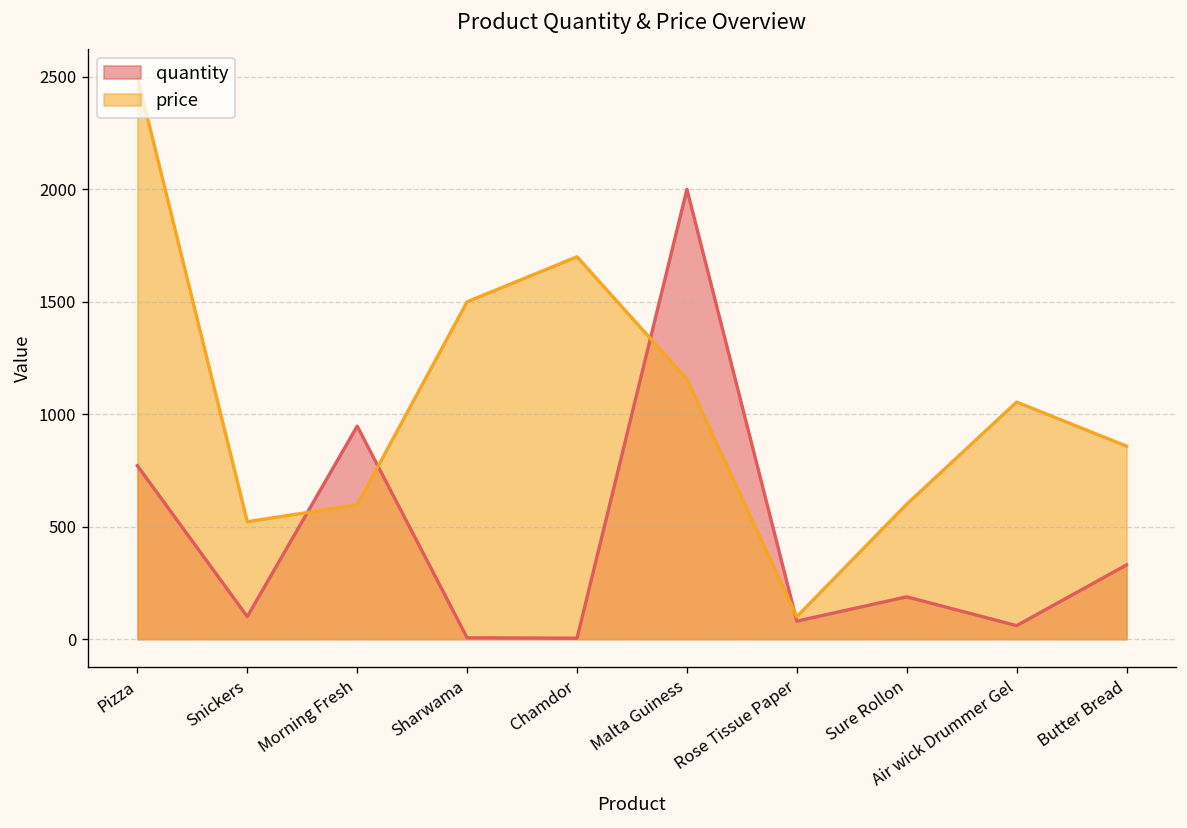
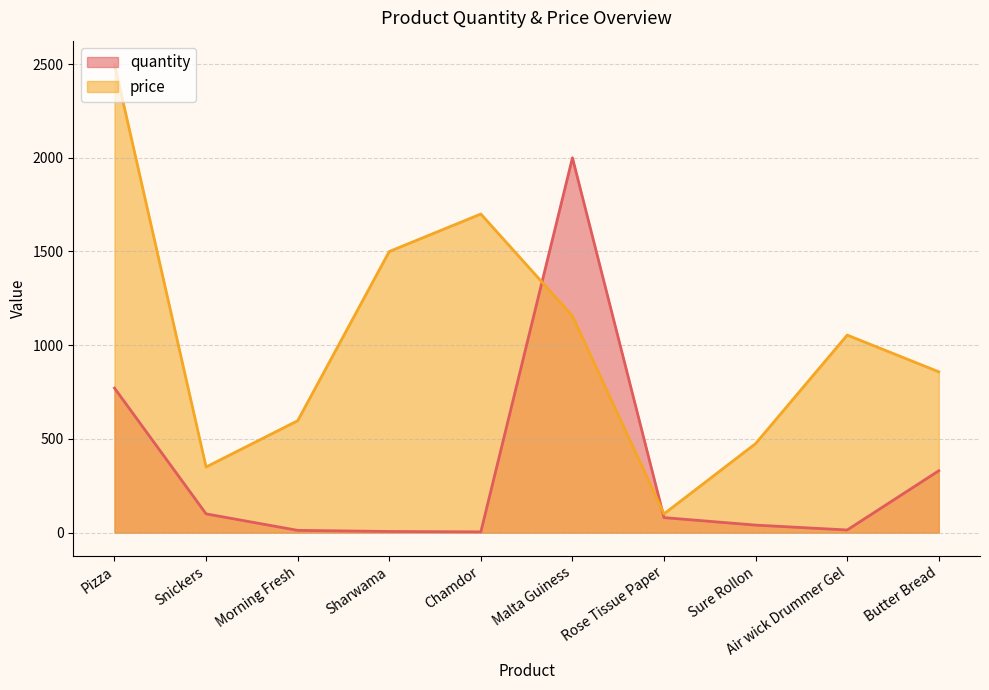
  {
    "quantity": {
      "Pizza": 770,
      "Snickers": 100,
-     "Morning Fresh": 950,
+     "Morning Fresh": 10,
      "Sharwama": 10,
      "Chamdor": 0,
      "Malta Guiness": 2000,
      "Rose Tissue Paper": 80,
-     "Sure Rollon": 190,
-     "Air wick Drummer Gel": 60,
+     "Sure Rollon": 40,
+     "Air wick Drummer Gel": 10,
      "Butter Bread": 330
    },
    "price": {
-     "Snickers": 520,
+     "Snickers": 350,
      "Morning Fresh": 600,
      "Sharwama": 1500,
      "Chamdor": 1700,
      "Malta Guiness": 1160,
      "Rose Tissue Paper": 100,
-     "Sure Rollon": 600,
+     "Sure Rollon": 480,
      "Air wick Drummer Gel": 1050,
      "Butter Bread": 860
    }
  }
